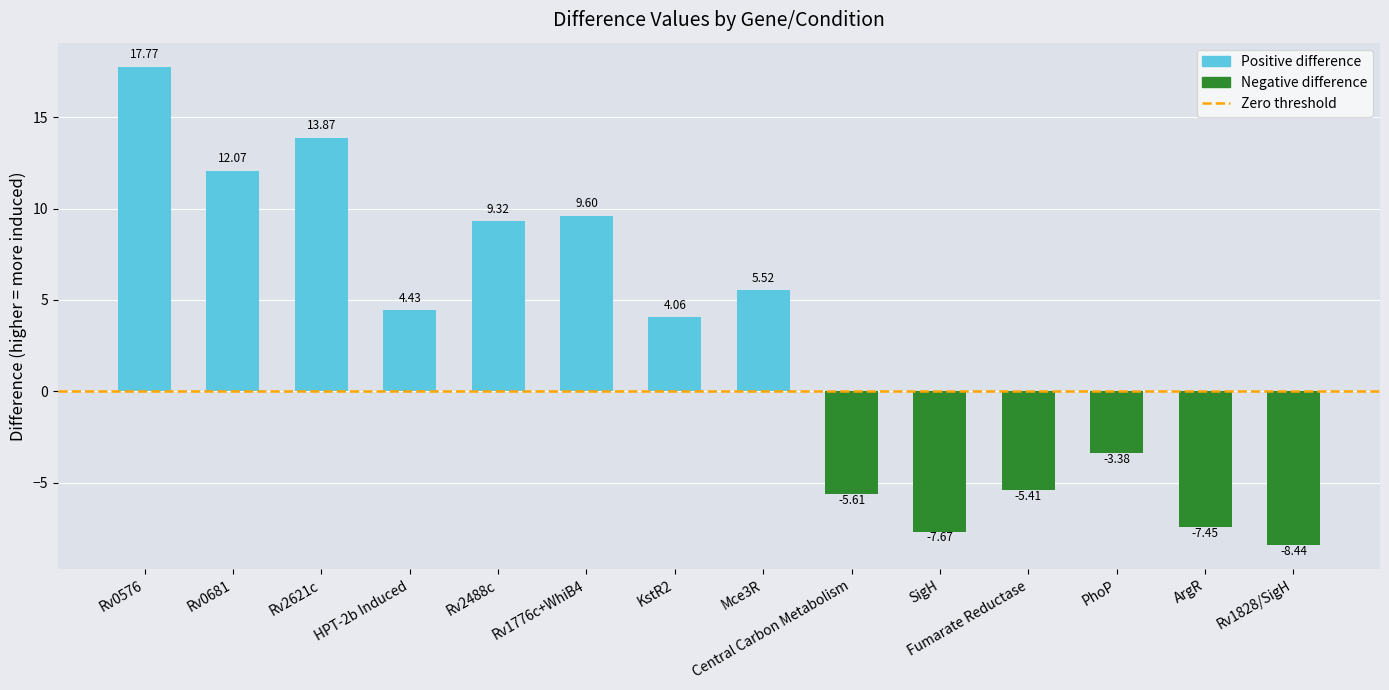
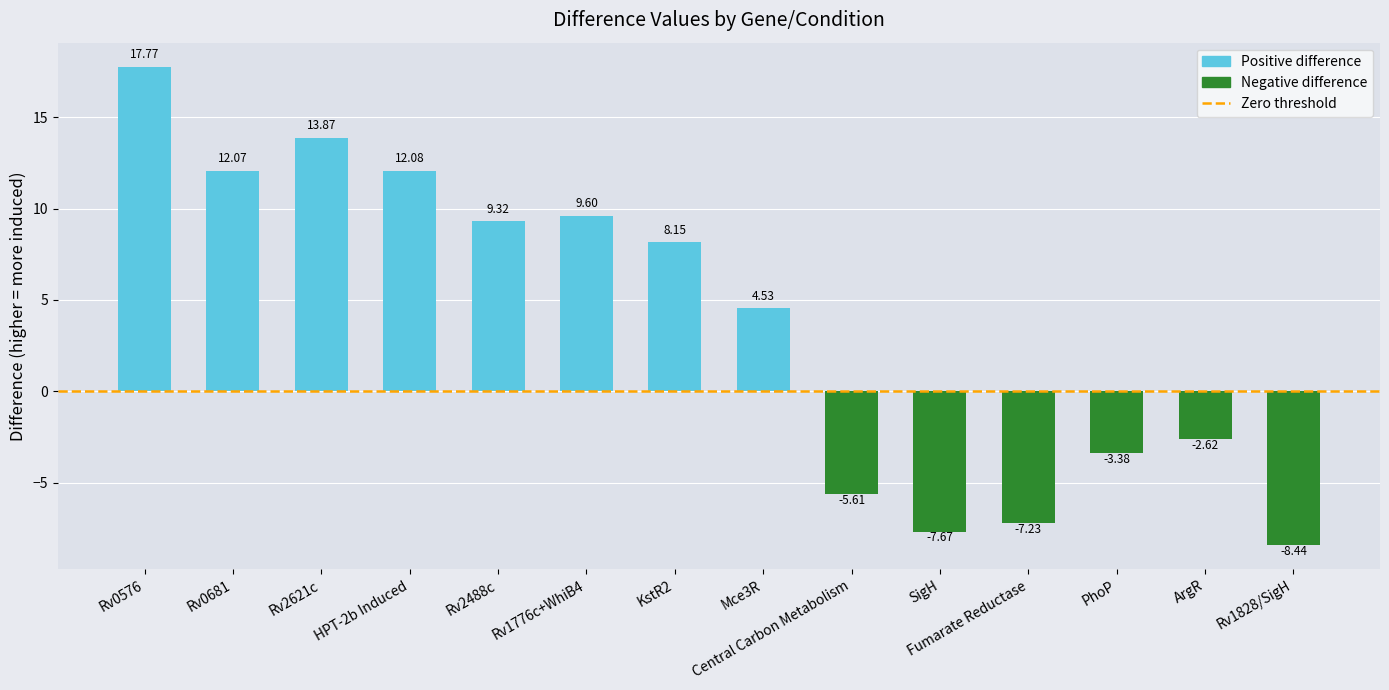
  {
    "Rv0576": 17.77,
    "Rv0681": 12.07,
    "Rv2621c": 13.87,
-   "HPT-2b Induced": 4.43,
+   "HPT-2b Induced": 12.08,
    "Rv2488c": 9.32,
    "Rv1776c+WhiB4": 9.60,
-   "KstR2": 4.06,
-   "Mce3R": 5.52,
+   "KstR2": 8.15,
+   "Mce3R": 4.53,
    "Central Carbon Metabolism": -5.61,
    "SigH": -7.67,
-   "Fumarate Reductase": -5.41,
+   "Fumarate Reductase": -7.23,
    "PhoP": -3.38,
-   "ArgR": -7.45,
+   "ArgR": -2.62,
    "Rv1828/SigH": -8.44
  }
